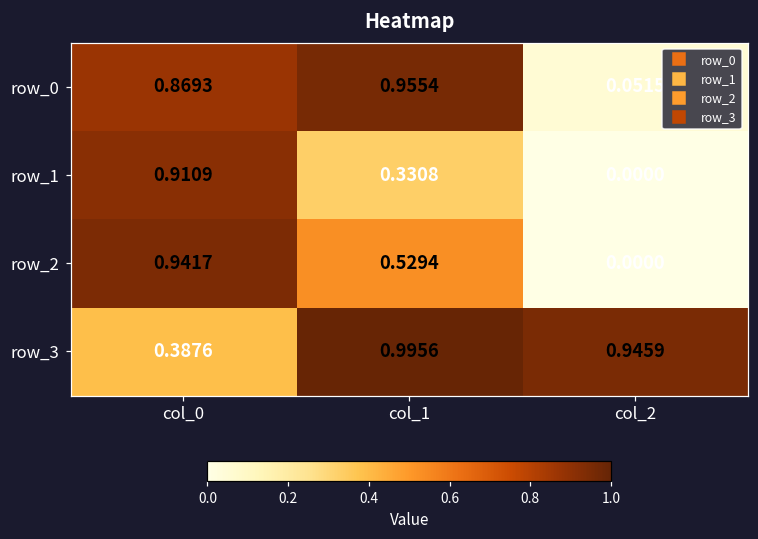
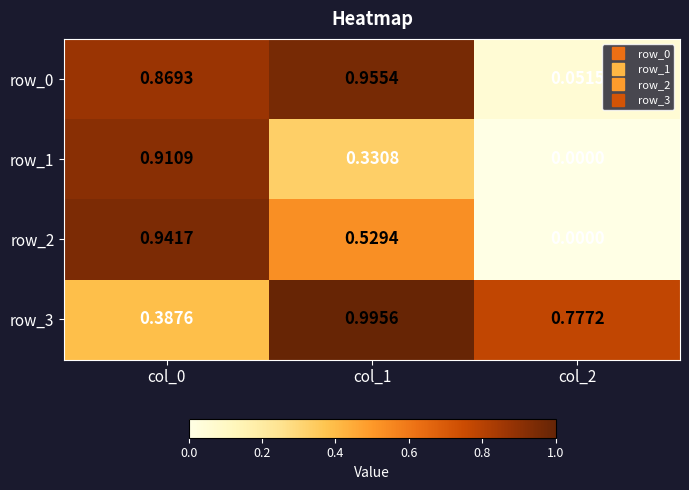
  {
    "row_0": {
      "col_0": 0.8693,
      "col_1": 0.9554
    },
    "row_1": {
      "col_0": 0.9109,
      "col_1": 0.3308
    },
    "row_2": {
      "col_0": 0.9417,
      "col_1": 0.5294
    },
    "row_3": {
      "col_0": 0.3876,
      "col_1": 0.9956,
-     "col_2": 0.9459
+     "col_2": 0.7772
    }
  }
